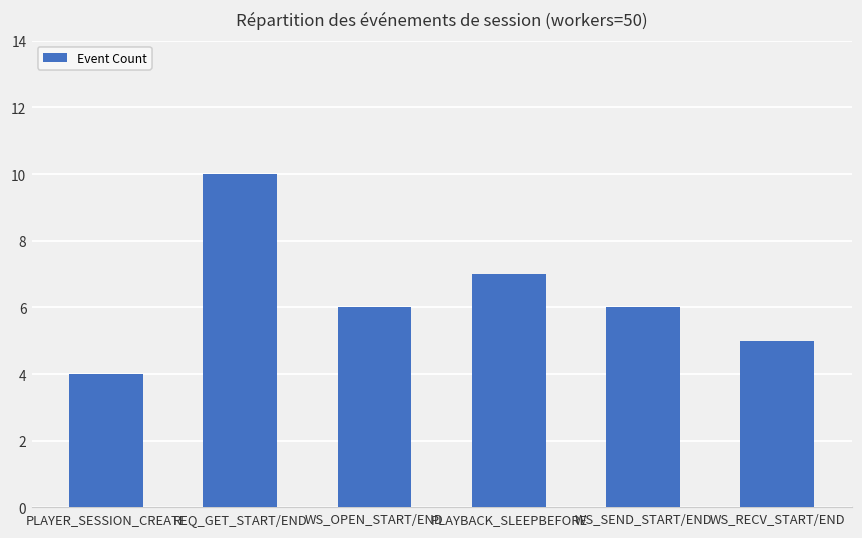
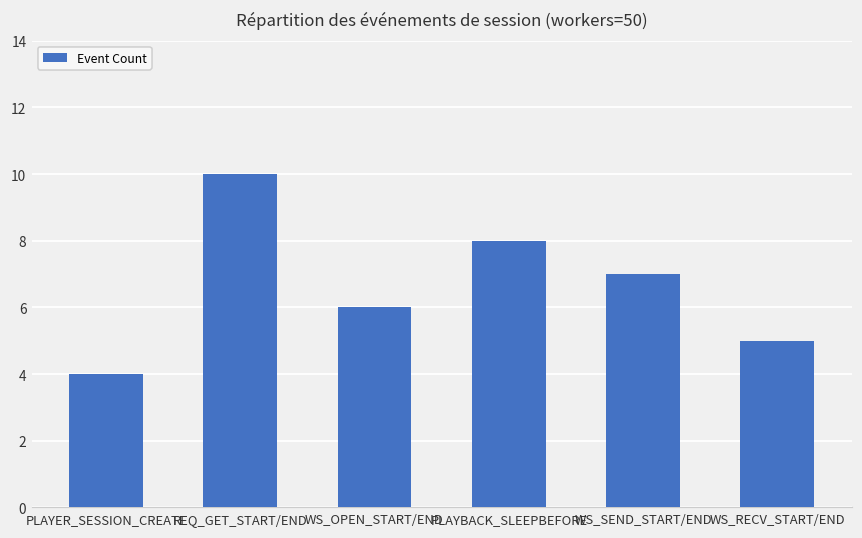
  {
    "PLAYER_SESSION_CREATE": 4,
    "REQ_GET_START/END": 10,
    "WS_OPEN_START/END": 6,
-   "PLAYBACK_SLEEPBEFORE": 7,
-   "WS_SEND_START/END": 6,
+   "PLAYBACK_SLEEPBEFORE": 8,
+   "WS_SEND_START/END": 7,
    "WS_RECV_START/END": 5
  }
